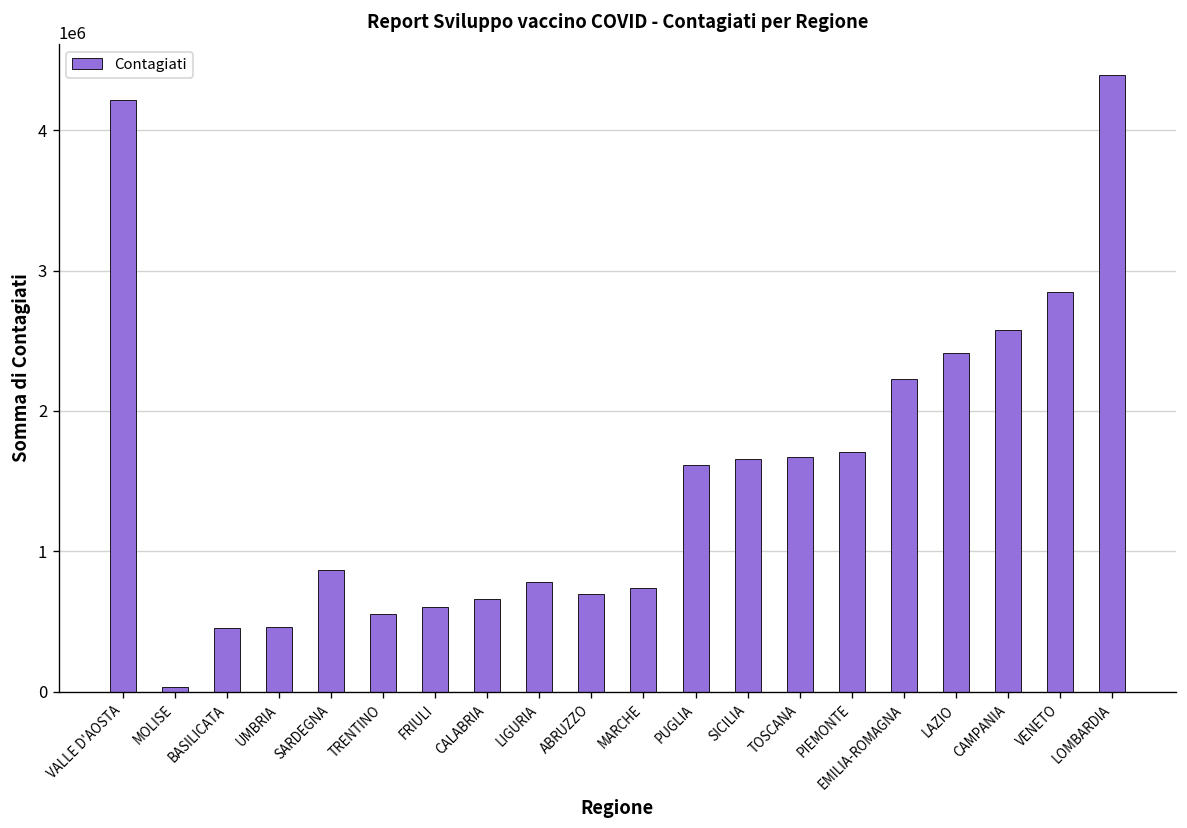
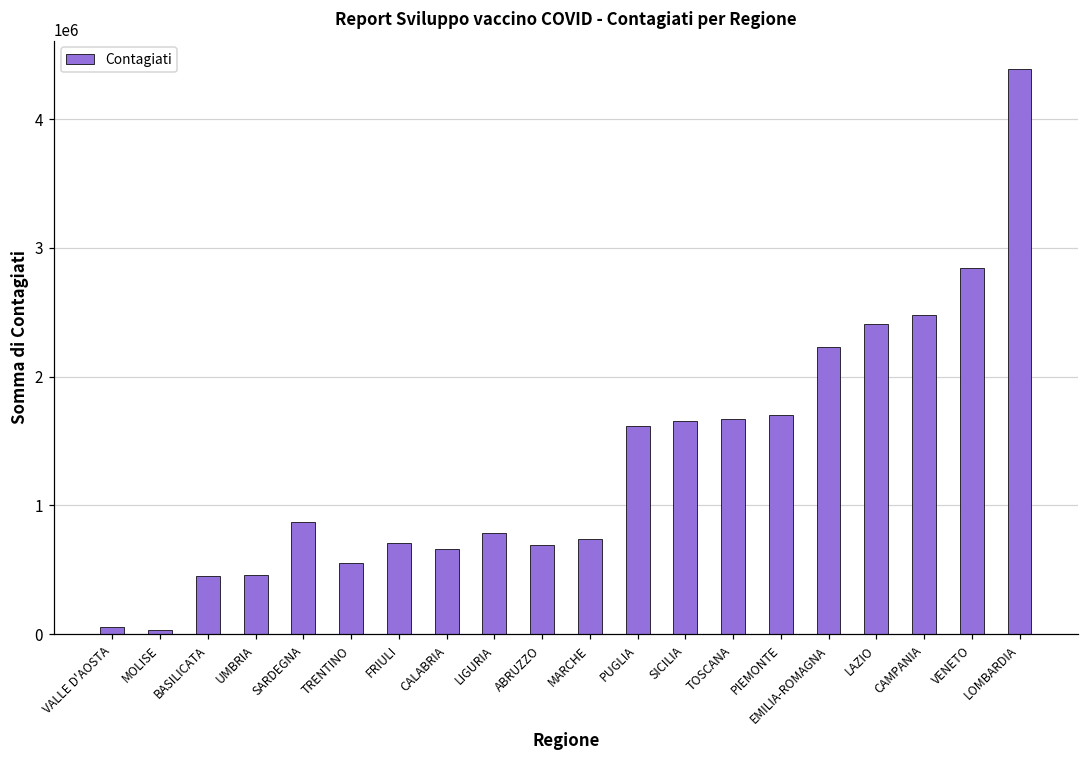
  {
-   "VALLE D'AOSTA": 4220000,
+   "VALLE D'AOSTA": 50000,
    "MOLISE": 40000,
    "BASILICATA": 460000,
    "UMBRIA": 460000,
    "SARDEGNA": 870000,
    "TRENTINO": 560000,
-   "FRIULI": 610000,
+   "FRIULI": 710000,
    "CALABRIA": 660000,
    "LIGURIA": 780000,
    "ABRUZZO": 700000,
    "MARCHE": 740000,
    "PUGLIA": 1620000,
    "SICILIA": 1660000,
    "TOSCANA": 1670000,
    "PIEMONTE": 1700000,
    "EMILIA-ROMAGNA": 2230000,
    "LAZIO": 2410000,
-   "CAMPANIA": 2570000,
+   "CAMPANIA": 2480000,
    "VENETO": 2850000,
    "LOMBARDIA": 4390000
  }
